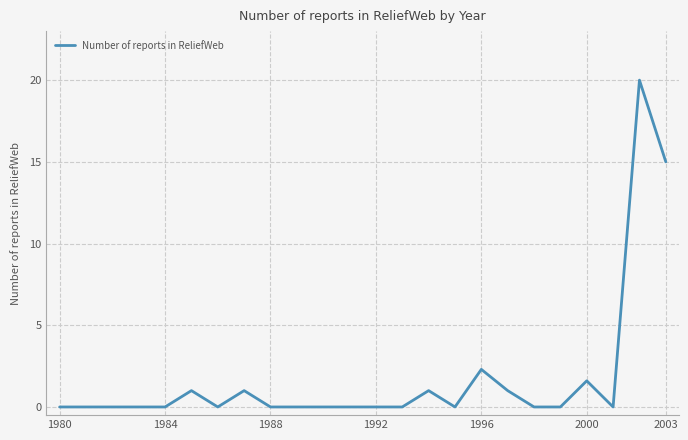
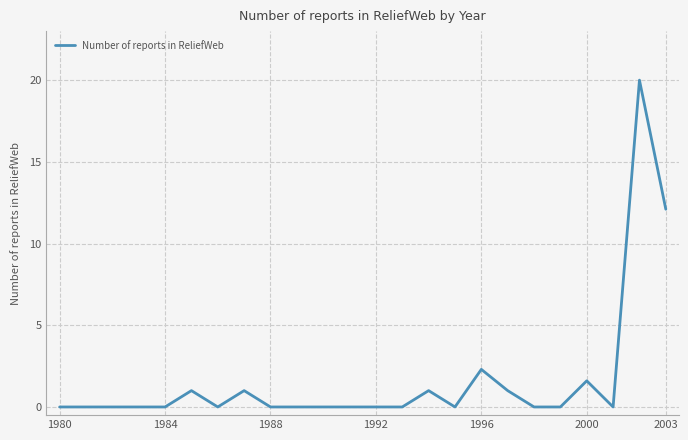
  {
    "1980": 0.0,
    "1984": 0.0,
    "1988": 0.0,
    "1992": 0.0,
    "1996": 2.3,
    "2000": 1.6,
-   "2003": 15.0
+   "2003": 12.1
  }
